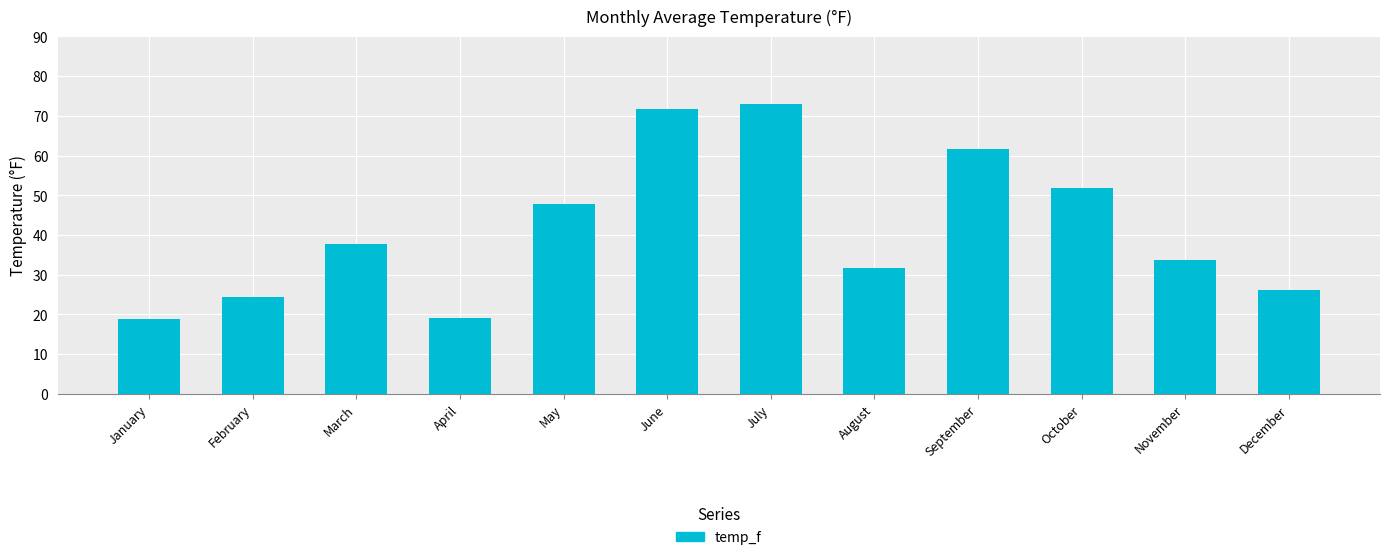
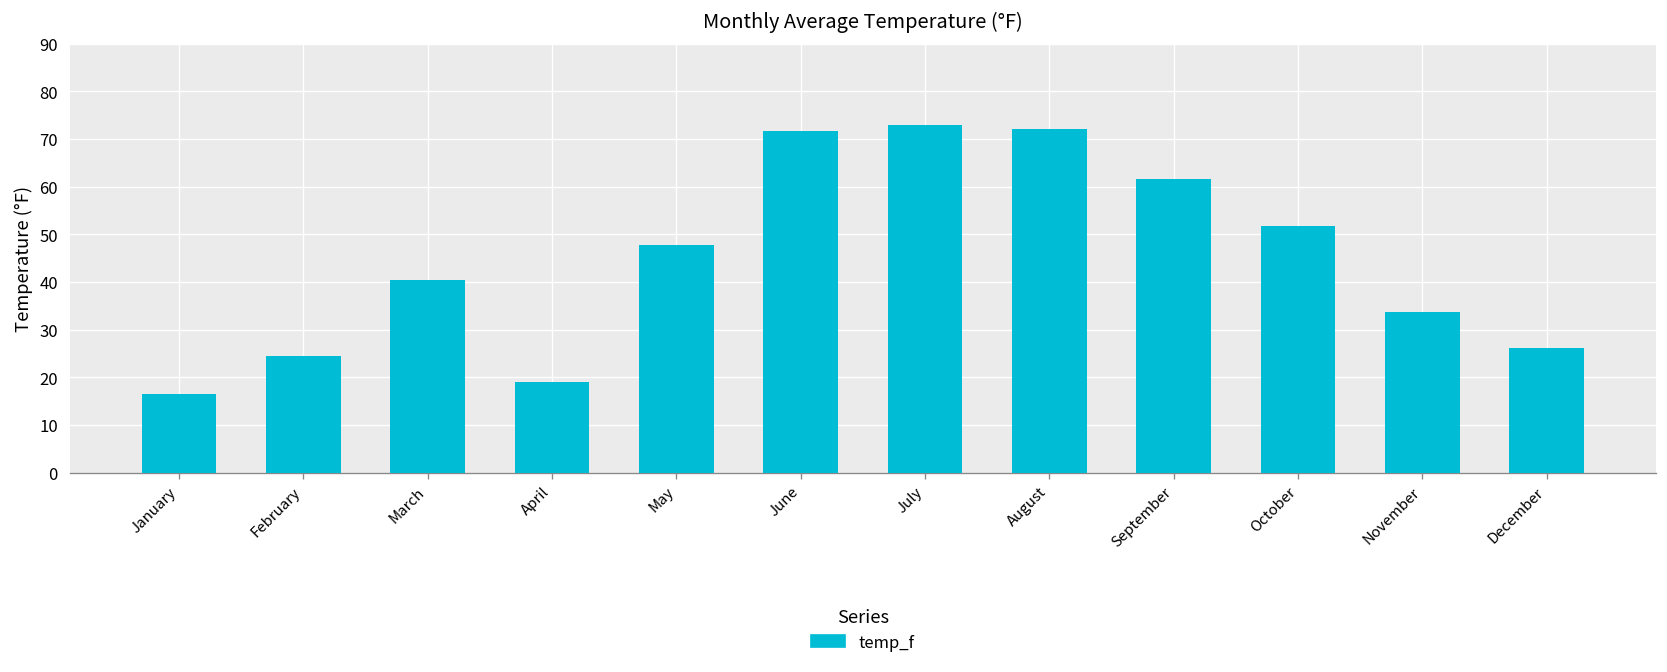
  {
-   "January": 19,
+   "January": 17,
    "February": 24,
-   "March": 38,
+   "March": 40,
    "April": 19,
    "May": 48,
    "June": 72,
    "July": 73,
-   "August": 32,
+   "August": 72,
    "September": 62,
    "October": 52,
    "November": 34,
    "December": 26
  }
